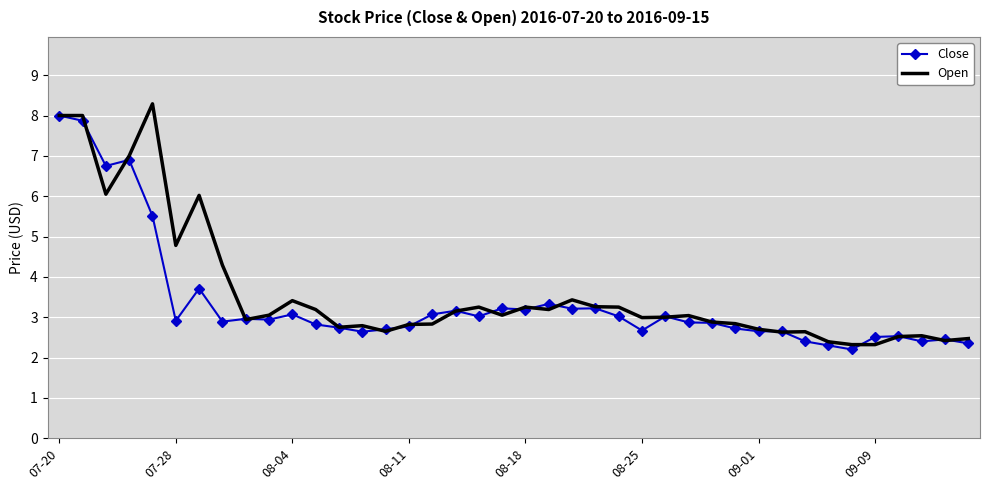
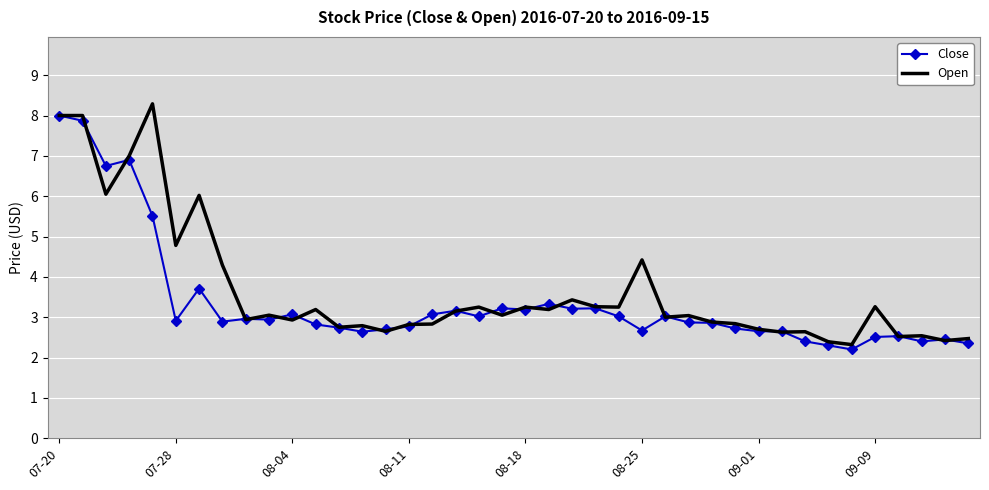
  {
    "Close": {
      "07-28": 2.9,
      "08-04": 3.1,
      "08-25": 2.7,
      "09-09": 2.5
    },
    "Open": {
      "07-28": 4.8,
-     "08-04": 3.4,
-     "08-25": 3.0,
-     "09-09": 2.3
+     "08-04": 2.9,
+     "08-25": 4.4,
+     "09-09": 3.3
    }
  }
